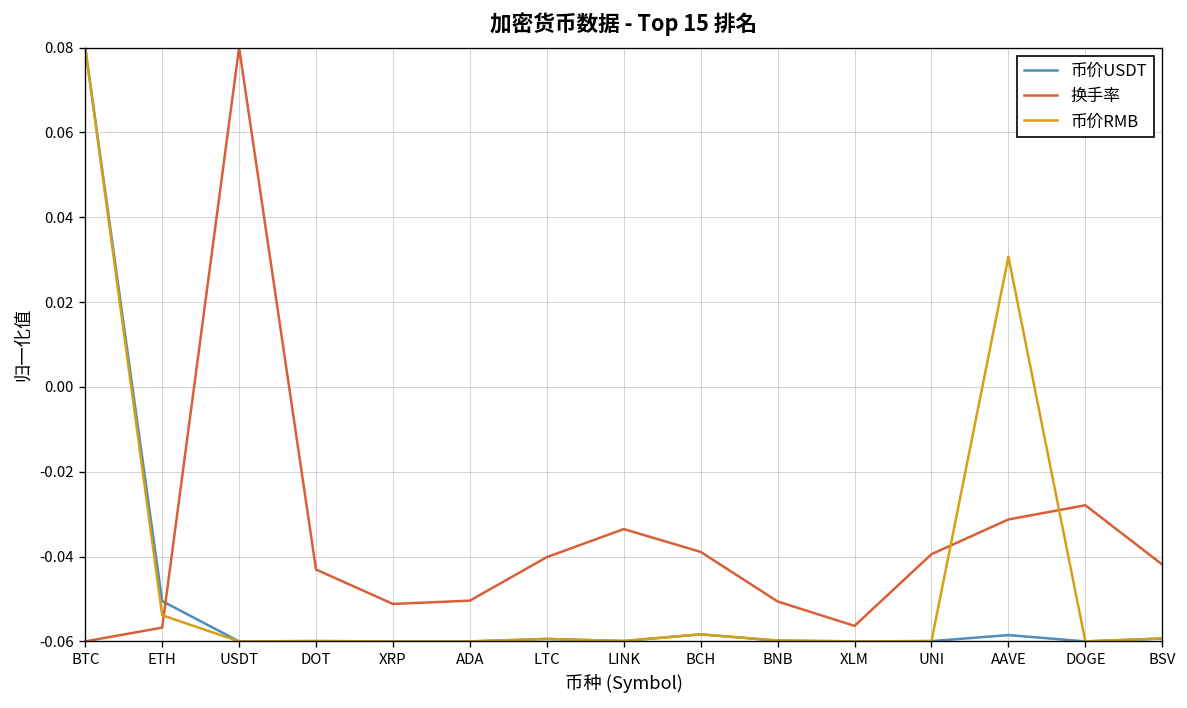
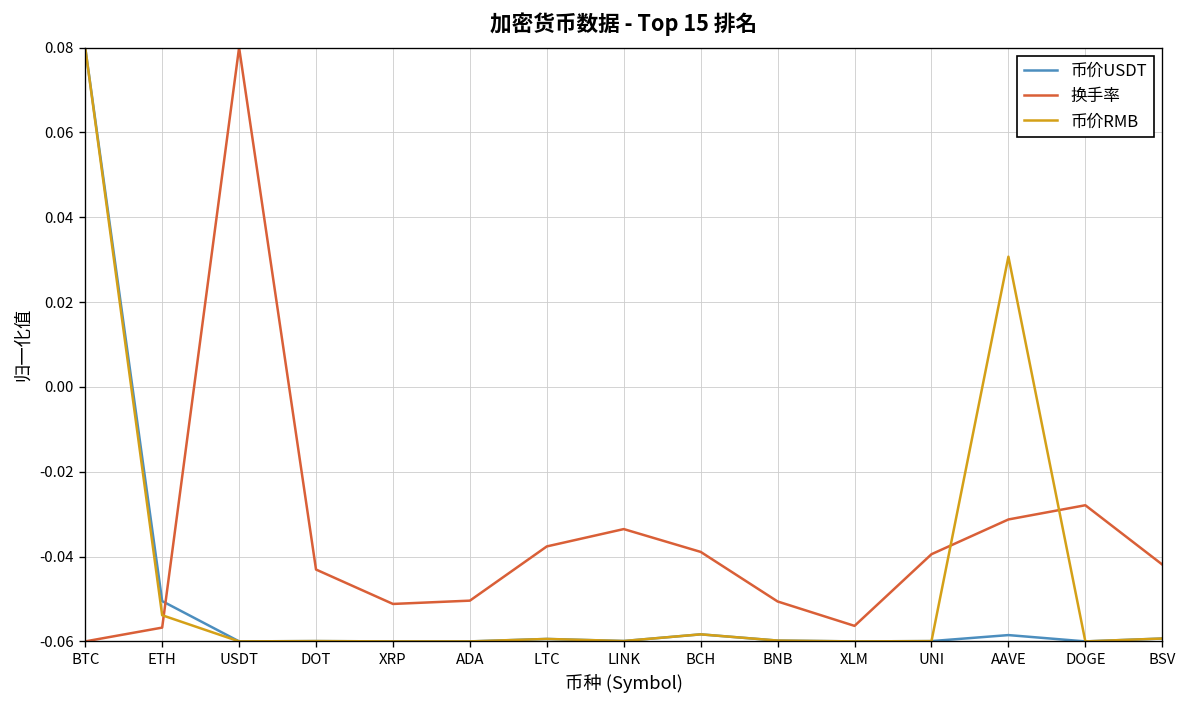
  {
    "币价USDT": {
      "ETH": -0.050,
      "AAVE": -0.059
    },
    "换手率": {
      "BTC": -0.060,
      "ETH": -0.057,
      "USDT": 0.080,
      "DOT": -0.043,
      "XRP": -0.051,
      "ADA": -0.050,
-     "LTC": -0.040,
+     "LTC": -0.038,
      "LINK": -0.034,
      "BCH": -0.039,
      "BNB": -0.051,
      "XLM": -0.056,
      "UNI": -0.039,
      "AAVE": -0.031,
      "DOGE": -0.028,
      "BSV": -0.042
    },
    "币价RMB": {
      "ETH": -0.054,
      "AAVE": 0.031
    }
  }
